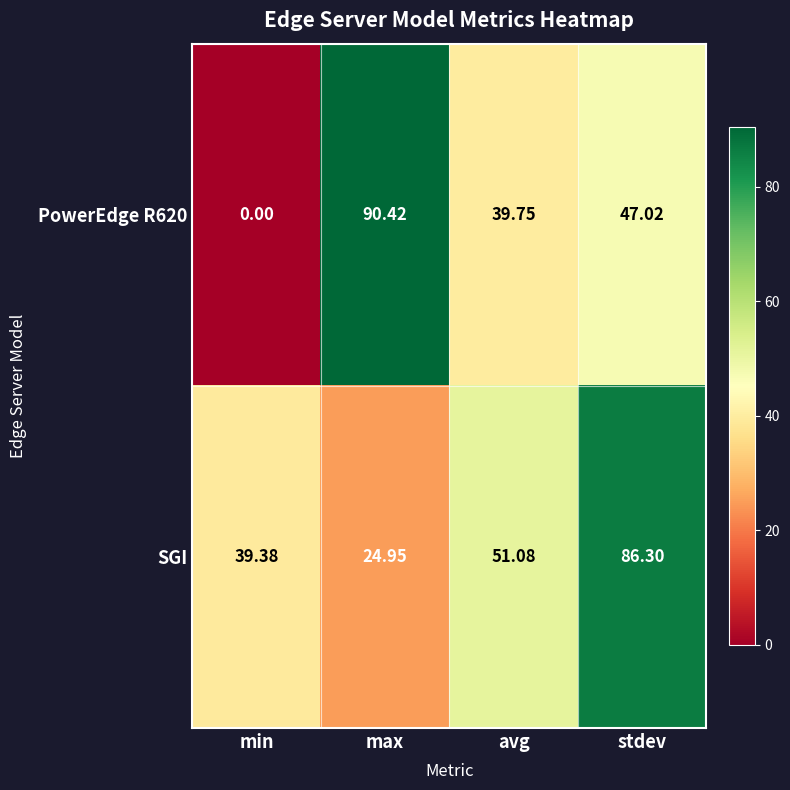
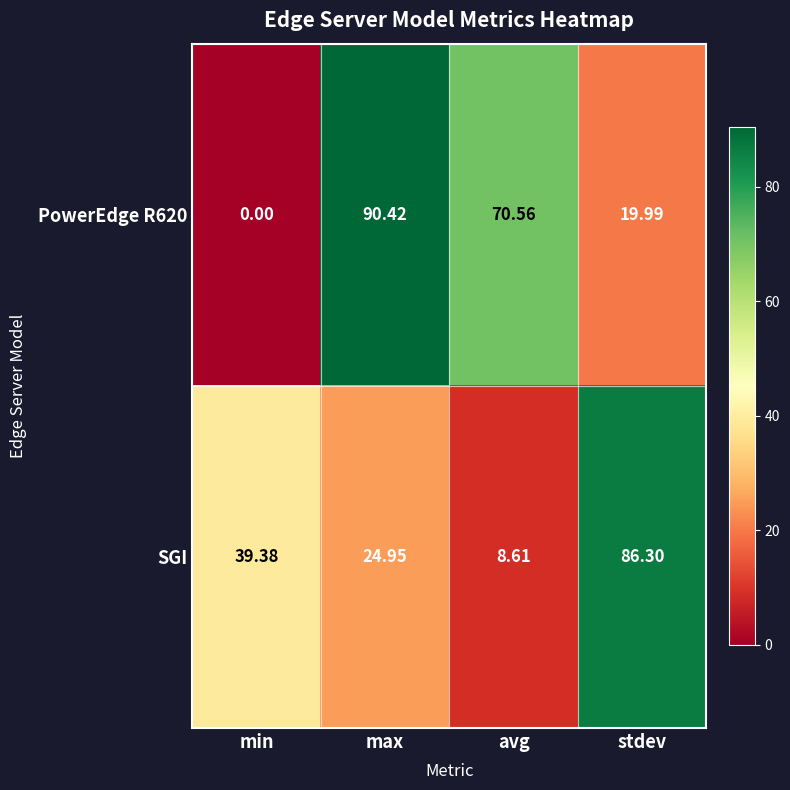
  {
    "PowerEdge R620": {
      "min": 0.00,
      "max": 90.42,
-     "avg": 39.75,
-     "stdev": 47.02
+     "avg": 70.56,
+     "stdev": 19.99
    },
    "SGI": {
      "min": 39.38,
      "max": 24.95,
-     "avg": 51.08,
+     "avg": 8.61,
      "stdev": 86.30
    }
  }
